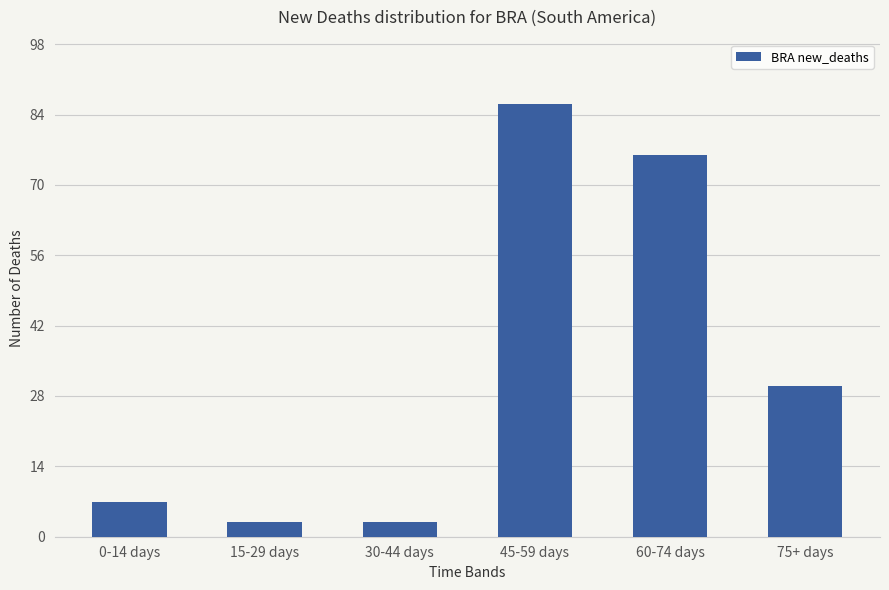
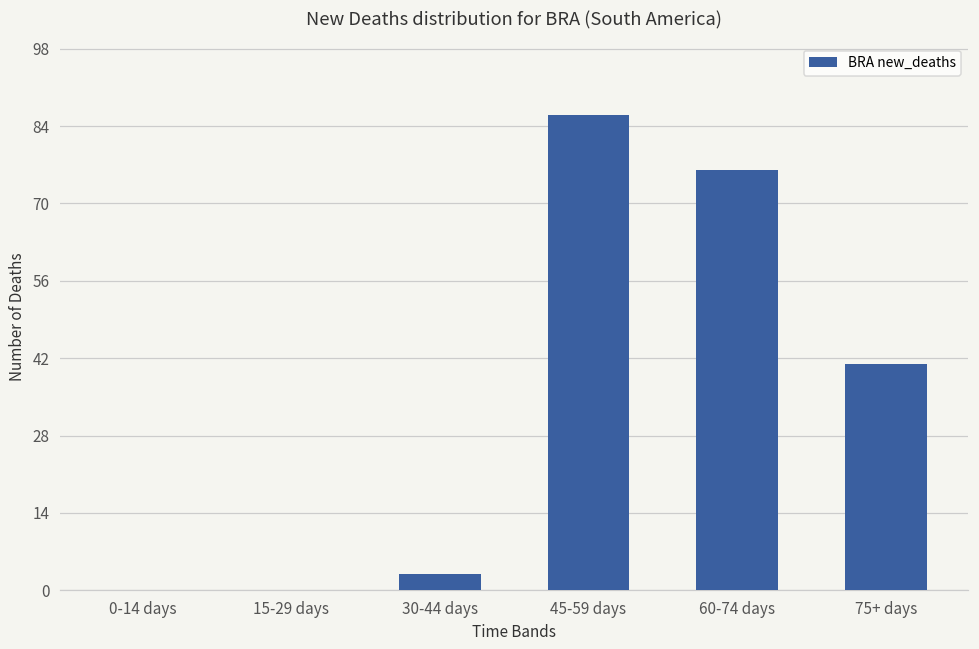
  {
-   "0-14 days": 7,
-   "15-29 days": 3,
+   "0-14 days": 0,
+   "15-29 days": 0,
    "30-44 days": 3,
    "45-59 days": 86,
    "60-74 days": 76,
-   "75+ days": 30
+   "75+ days": 41
  }
